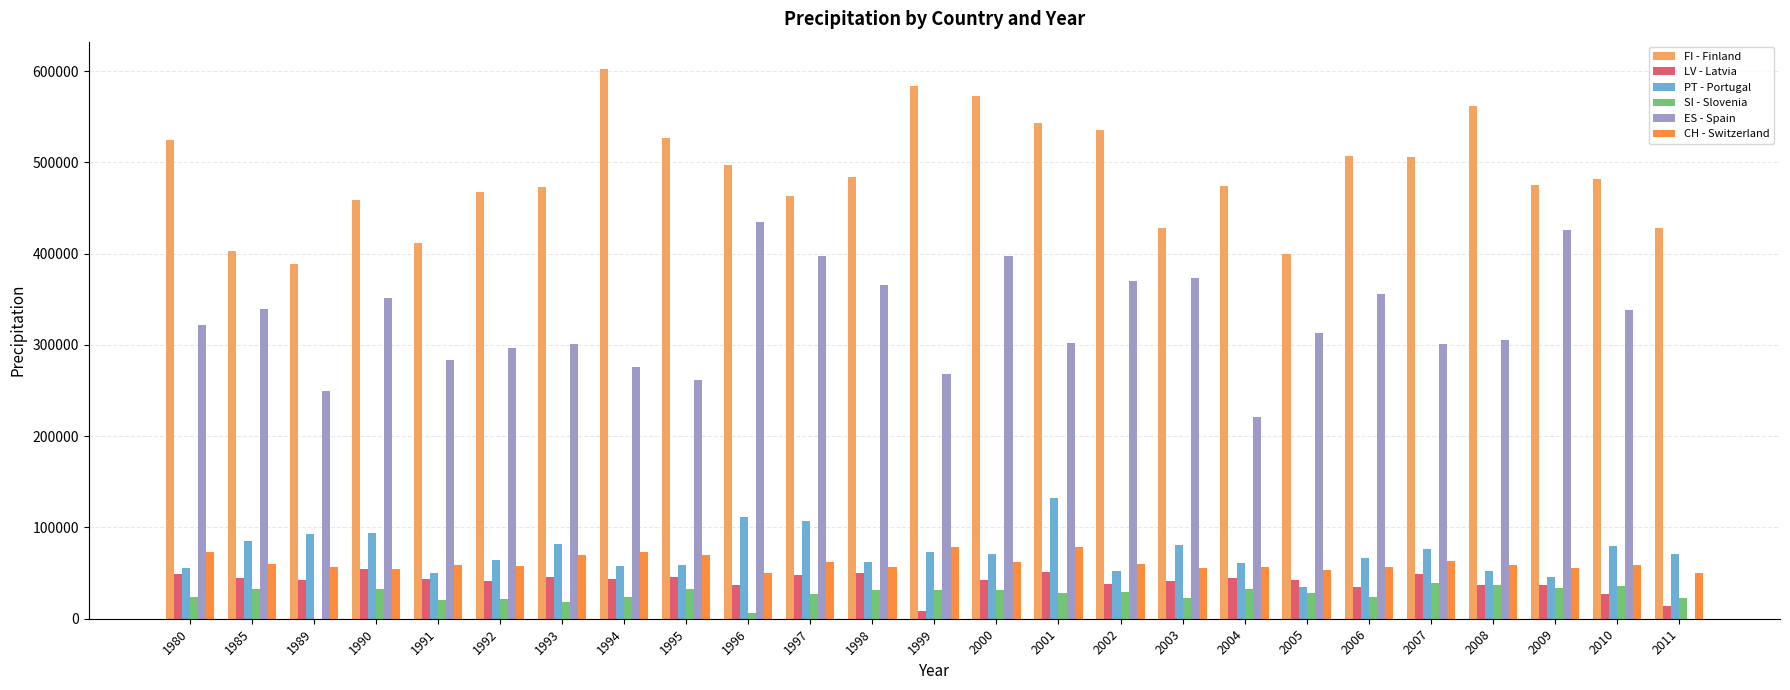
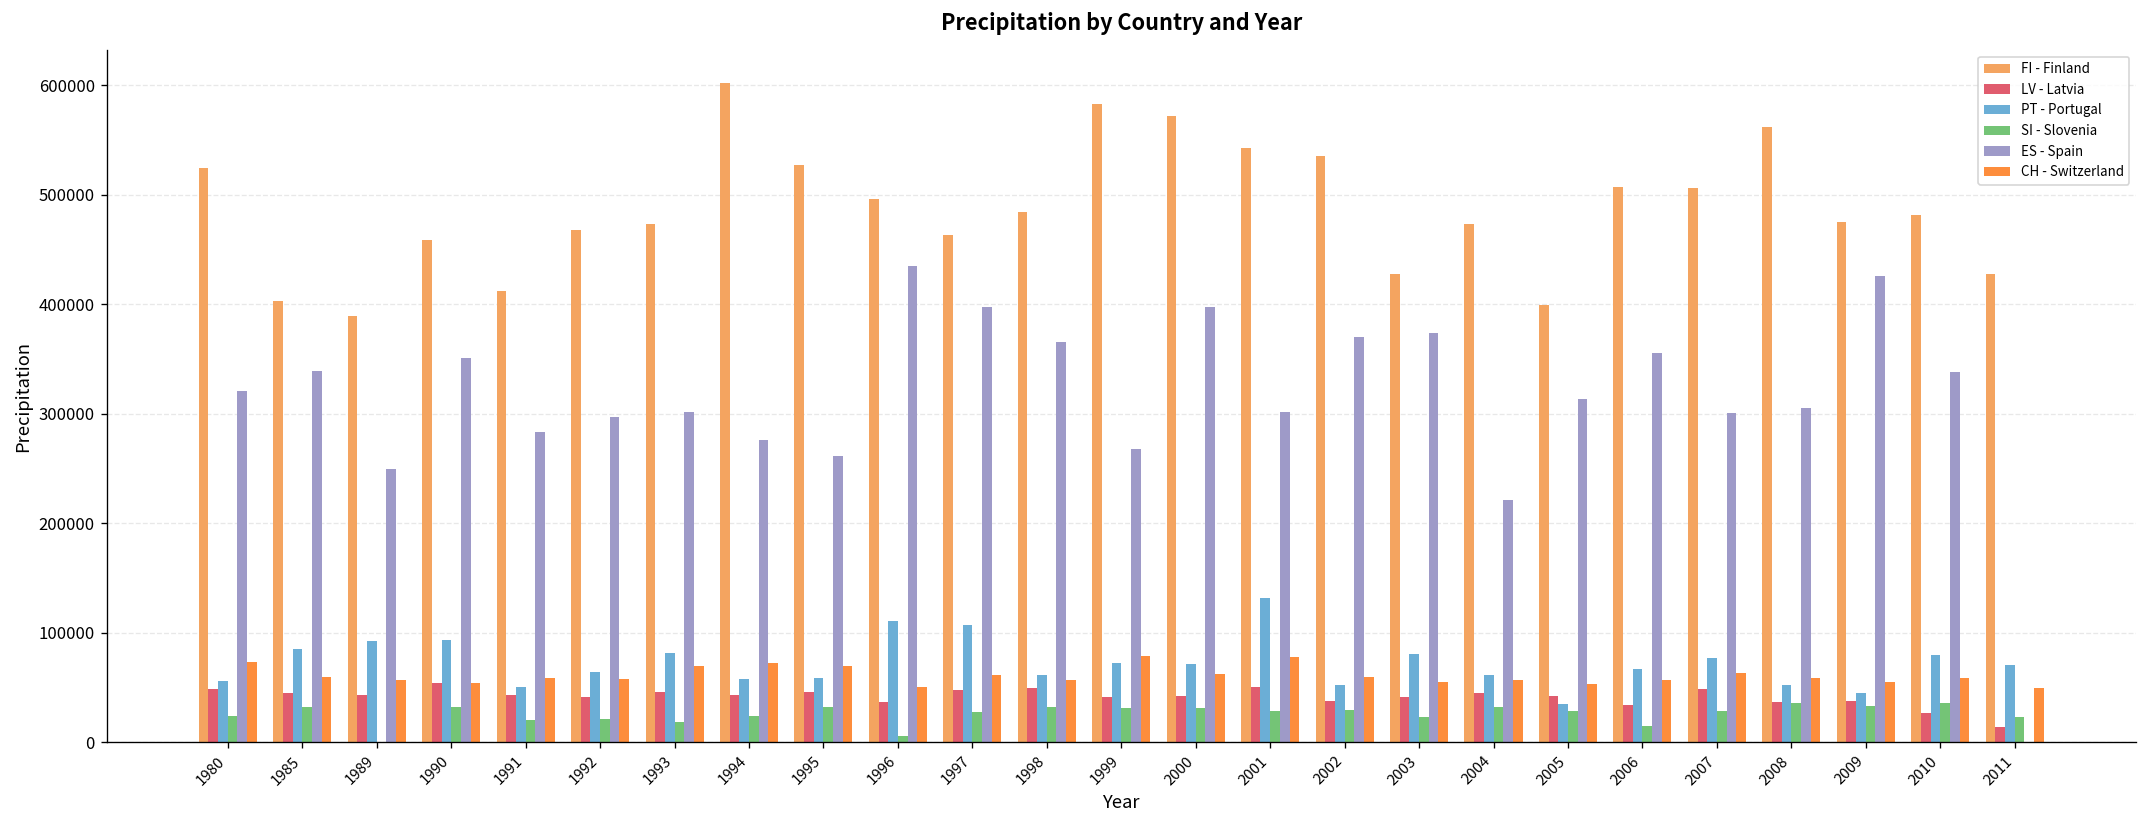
  {
    "LV - Latvia": {
      "1980": 50000,
      "1985": 50000,
      "1989": 40000,
      "1990": 50000,
      "1991": 40000,
      "1992": 40000,
      "1993": 50000,
      "1994": 40000,
      "1995": 50000,
      "1996": 40000,
      "1997": 50000,
      "1998": 50000,
-     "1999": 10000,
+     "1999": 40000,
      "2000": 40000,
      "2001": 50000,
      "2002": 40000,
      "2003": 40000,
      "2004": 40000,
      "2005": 40000,
      "2006": 30000,
      "2007": 50000,
      "2008": 40000,
      "2009": 40000,
      "2010": 30000,
      "2011": 10000
    },
    "SI - Slovenia": {
      "1980": 20000,
      "1985": 30000,
      "1989": 0,
      "1990": 30000,
      "1991": 20000,
      "1992": 20000,
      "1993": 20000,
      "1994": 20000,
      "1995": 30000,
      "1996": 10000,
      "1997": 30000,
      "1998": 30000,
      "1999": 30000,
      "2000": 30000,
      "2001": 30000,
      "2002": 30000,
      "2003": 20000,
      "2004": 30000,
      "2005": 30000,
-     "2006": 24000,
-     "2007": 40000,
+     "2006": 15000,
+     "2007": 30000,
      "2008": 40000,
      "2009": 30000,
      "2010": 40000,
      "2011": 20000
    }
  }
